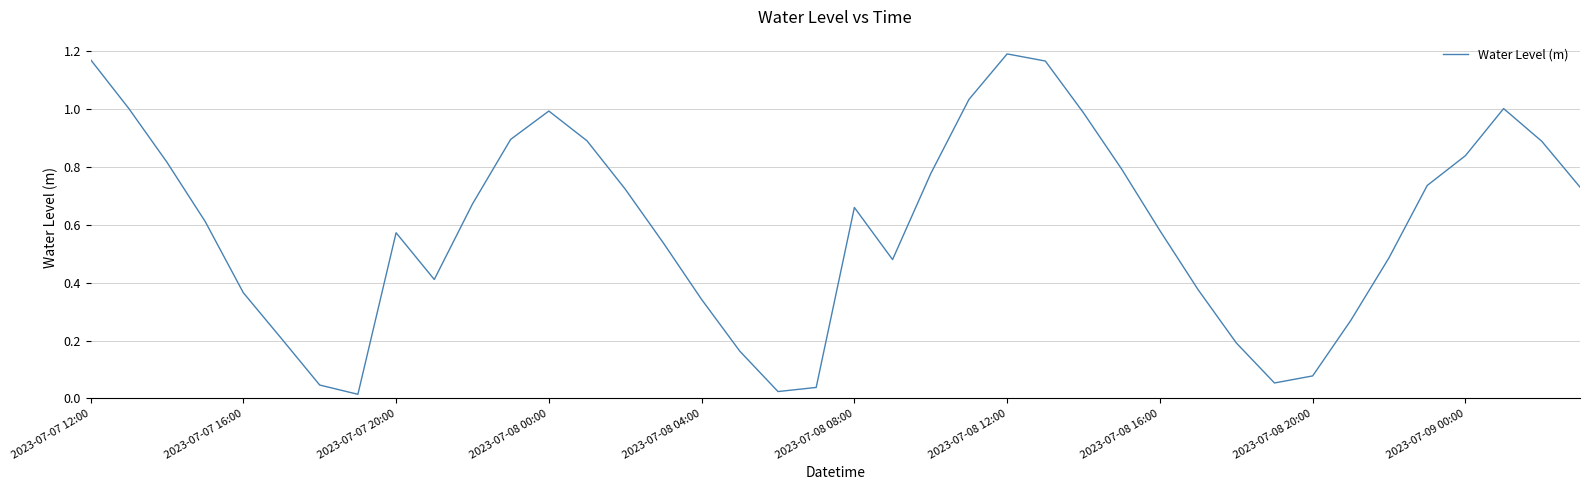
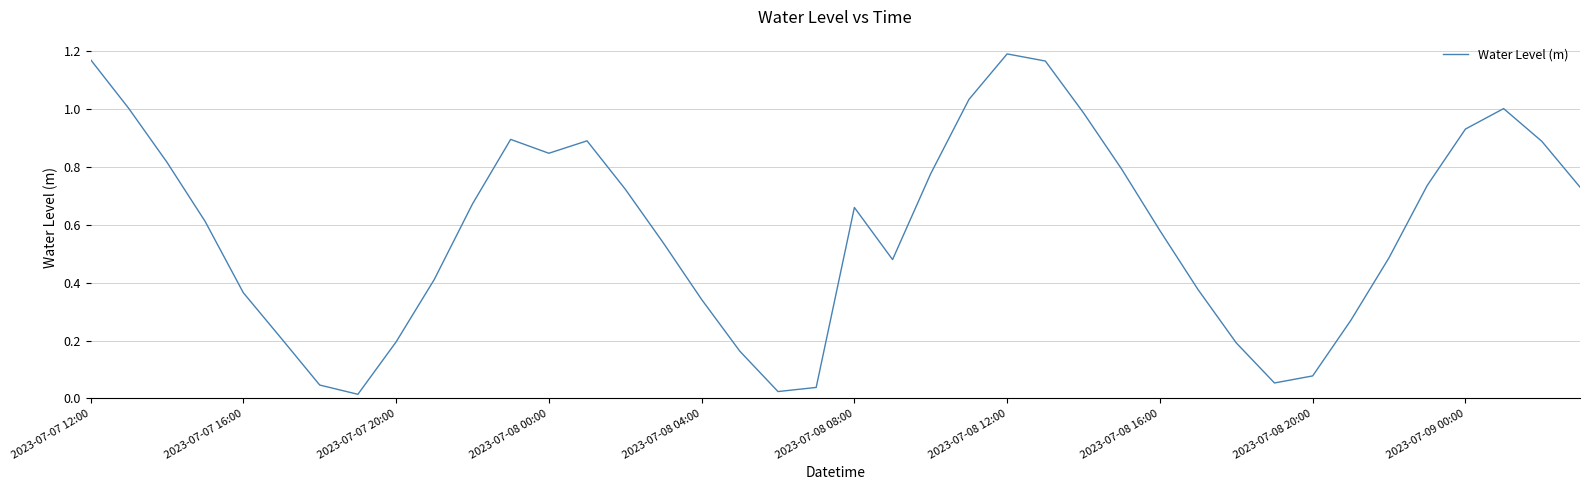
  {
    "2023-07-07 12:00": 1.17,
    "2023-07-07 16:00": 0.36,
-   "2023-07-07 20:00": 0.57,
-   "2023-07-08 00:00": 0.99,
+   "2023-07-07 20:00": 0.20,
+   "2023-07-08 00:00": 0.85,
    "2023-07-08 04:00": 0.34,
    "2023-07-08 08:00": 0.66,
    "2023-07-08 12:00": 1.19,
    "2023-07-08 16:00": 0.58,
    "2023-07-08 20:00": 0.08,
-   "2023-07-09 00:00": 0.84
+   "2023-07-09 00:00": 0.93
  }
